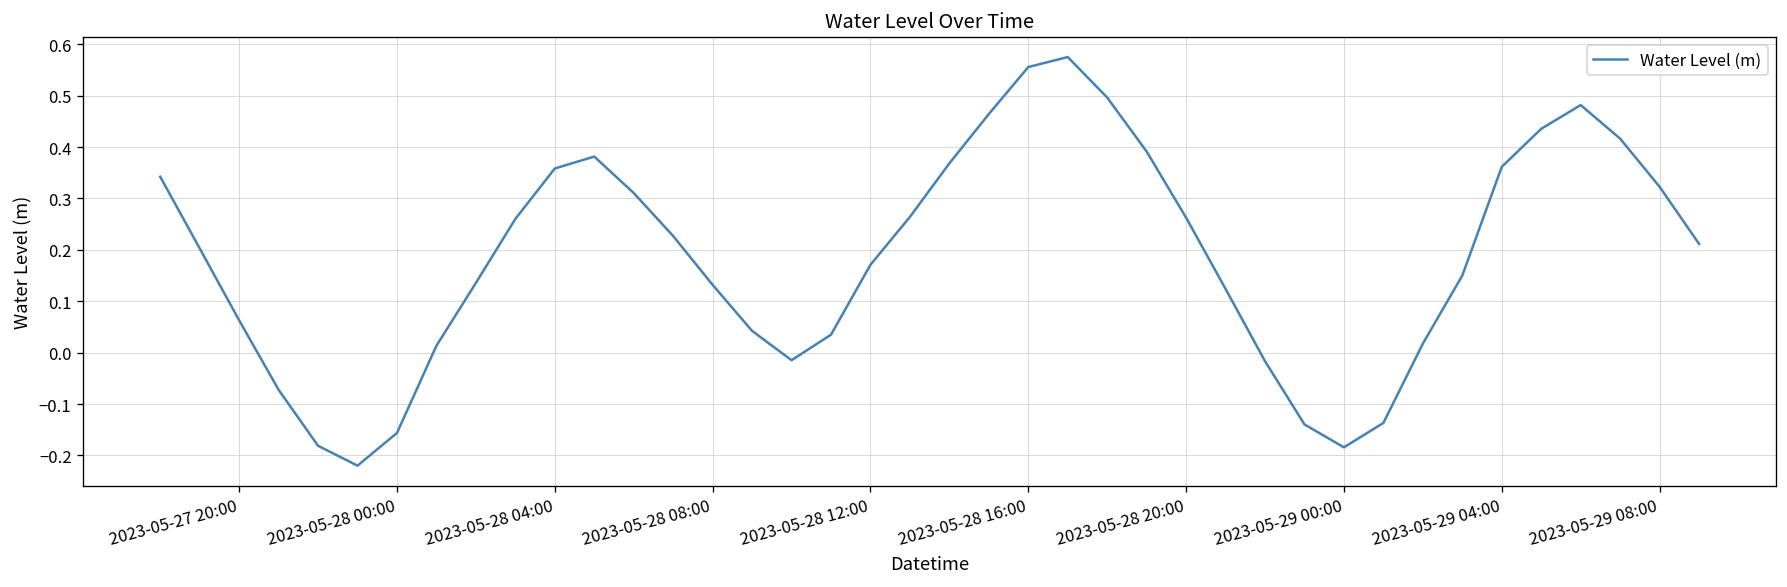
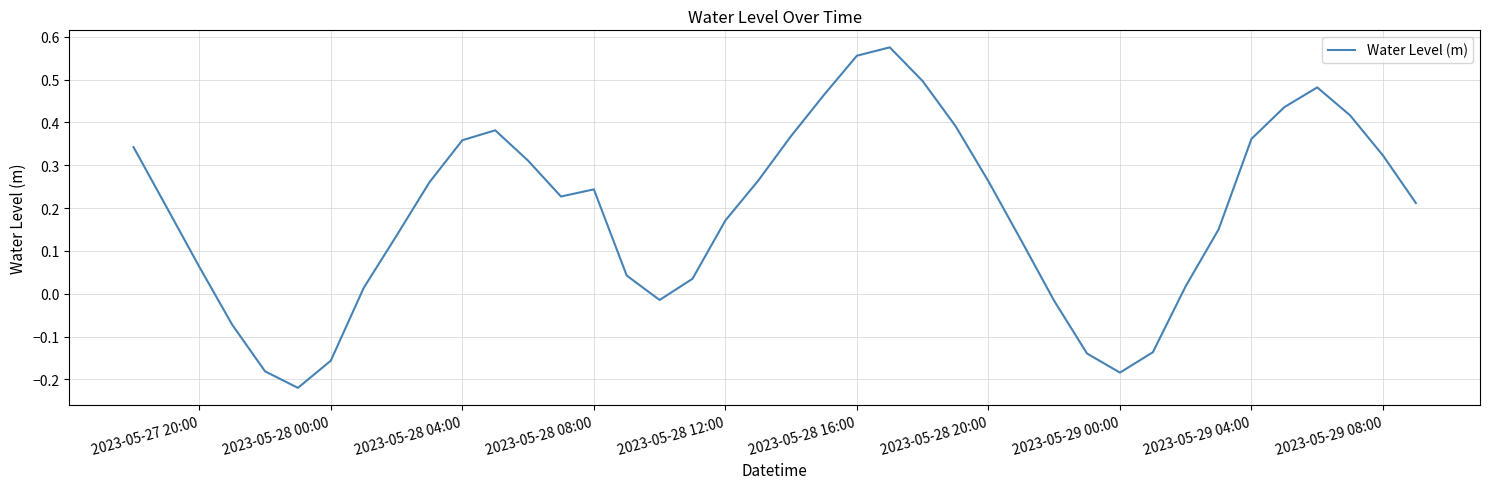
  {
    "2023-05-27 20:00": 0.06,
    "2023-05-28 00:00": -0.16,
    "2023-05-28 04:00": 0.36,
-   "2023-05-28 08:00": 0.13,
+   "2023-05-28 08:00": 0.24,
    "2023-05-28 12:00": 0.17,
    "2023-05-28 16:00": 0.56,
    "2023-05-28 20:00": 0.26,
    "2023-05-29 00:00": -0.18,
    "2023-05-29 04:00": 0.36,
    "2023-05-29 08:00": 0.32
  }
